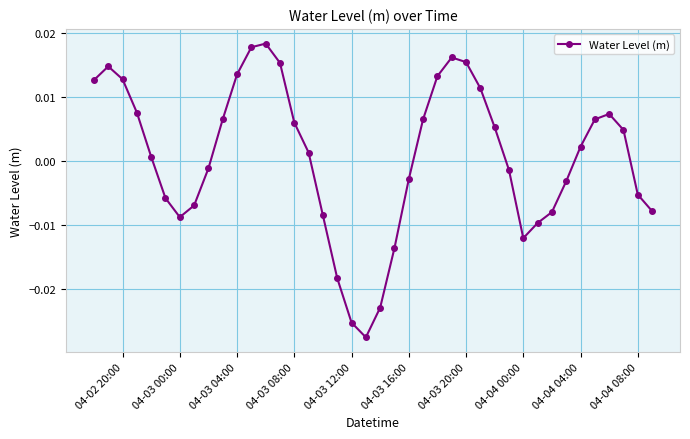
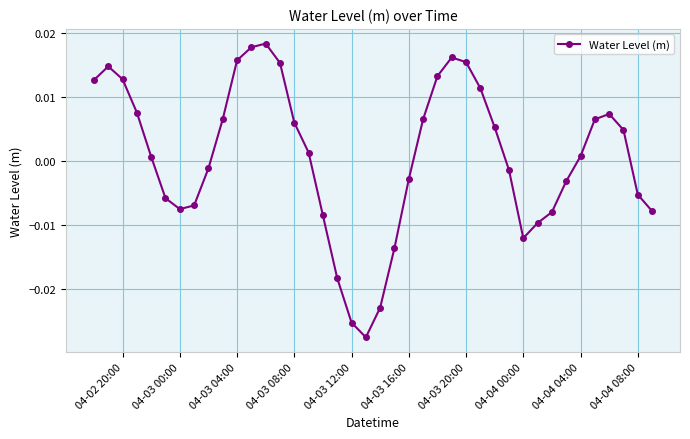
  {
    "04-02 20:00": 0.013,
-   "04-03 00:00": -0.009,
-   "04-03 04:00": 0.014,
+   "04-03 00:00": -0.008,
+   "04-03 04:00": 0.016,
    "04-03 08:00": 0.006,
    "04-03 12:00": -0.025,
    "04-03 16:00": -0.003,
    "04-03 20:00": 0.015,
    "04-04 00:00": -0.012,
-   "04-04 04:00": 0.002,
+   "04-04 04:00": 0.001,
    "04-04 08:00": -0.005
  }
